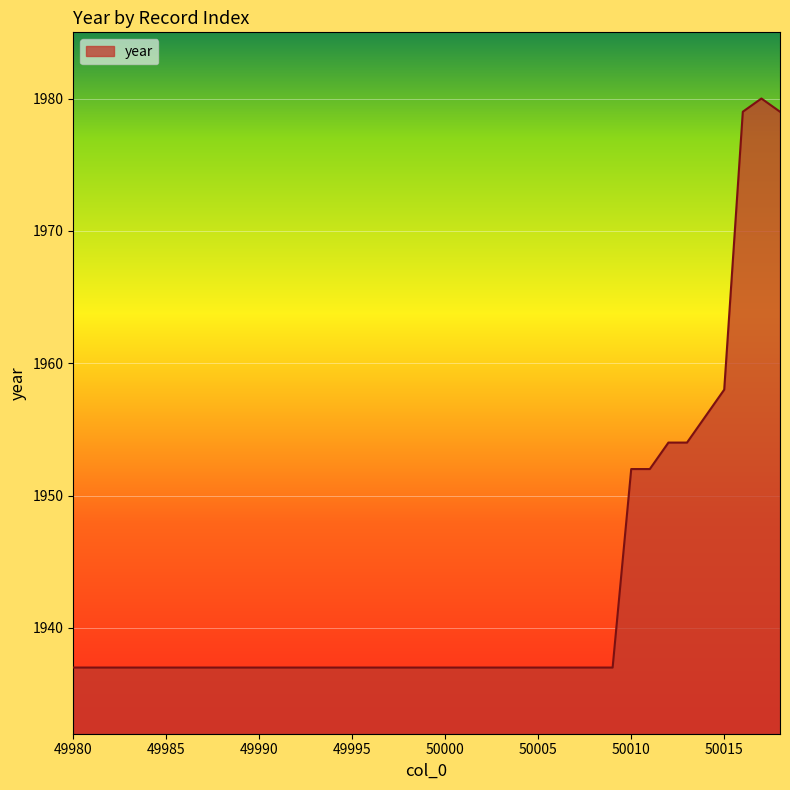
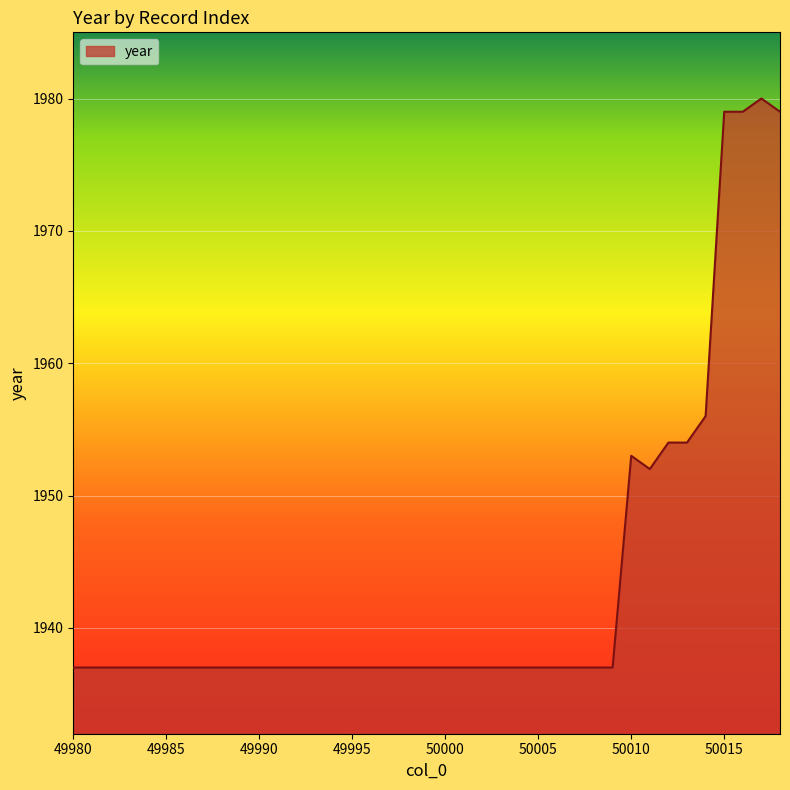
  {
    "49980": 1937,
    "49985": 1937,
    "49990": 1937,
    "49995": 1937,
    "50000": 1937,
    "50005": 1937,
-   "50010": 1952,
-   "50015": 1958
+   "50010": 1953,
+   "50015": 1979
  }
